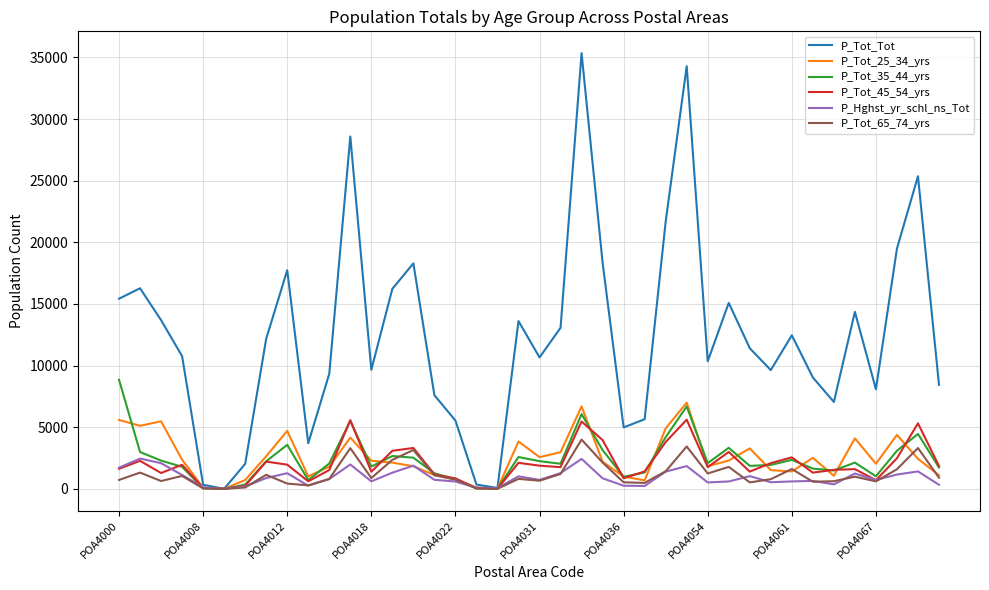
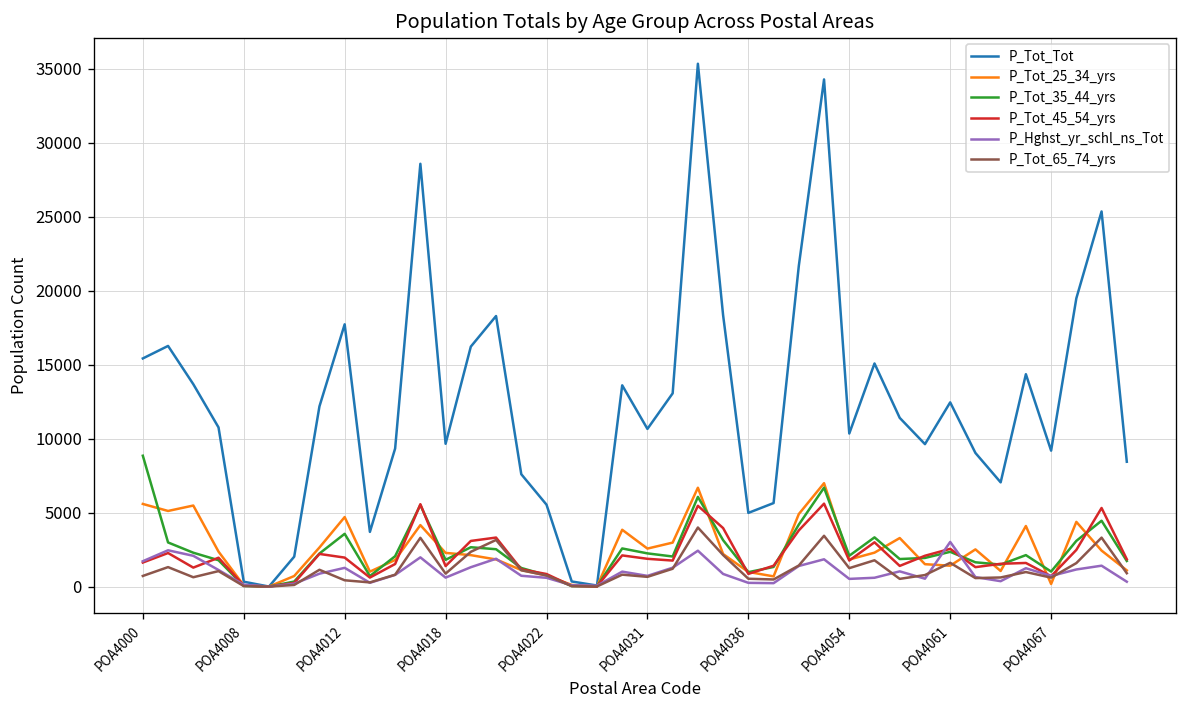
  {
    "P_Tot_Tot": {
      "POA4000": 15400,
      "POA4012": 17700,
      "POA4018": 9700,
      "POA4022": 5500,
      "POA4031": 10700,
      "POA4036": 5000,
      "POA4054": 10300,
      "POA4061": 12500,
-     "POA4067": 8100
+     "POA4067": 9200
    },
    "P_Tot_25_34_yrs": {
      "POA4000": 5600,
      "POA4012": 4700,
      "POA4018": 2300,
      "POA4031": 2600,
-     "POA4067": 2000
+     "POA4067": 200
    },
    "P_Tot_35_44_yrs": {
      "POA4000": 8800,
      "POA4012": 3600,
      "POA4018": 1800,
      "POA4031": 2200,
      "POA4054": 2100,
      "POA4067": 1000
    },
    "P_Tot_45_54_yrs": {
      "POA4012": 2000,
      "POA4018": 1400,
      "POA4031": 1900
    },
    "P_Hghst_yr_schl_ns_Tot": {
      "POA4012": 1300,
      "POA4018": 600,
      "POA4036": 300,
      "POA4054": 500,
-     "POA4061": 600
+     "POA4061": 3000
    },
    "P_Tot_65_74_yrs": {
      "POA4000": 700,
      "POA4012": 400,
      "POA4018": 900,
      "POA4036": 500,
      "POA4054": 1200
    }
  }
